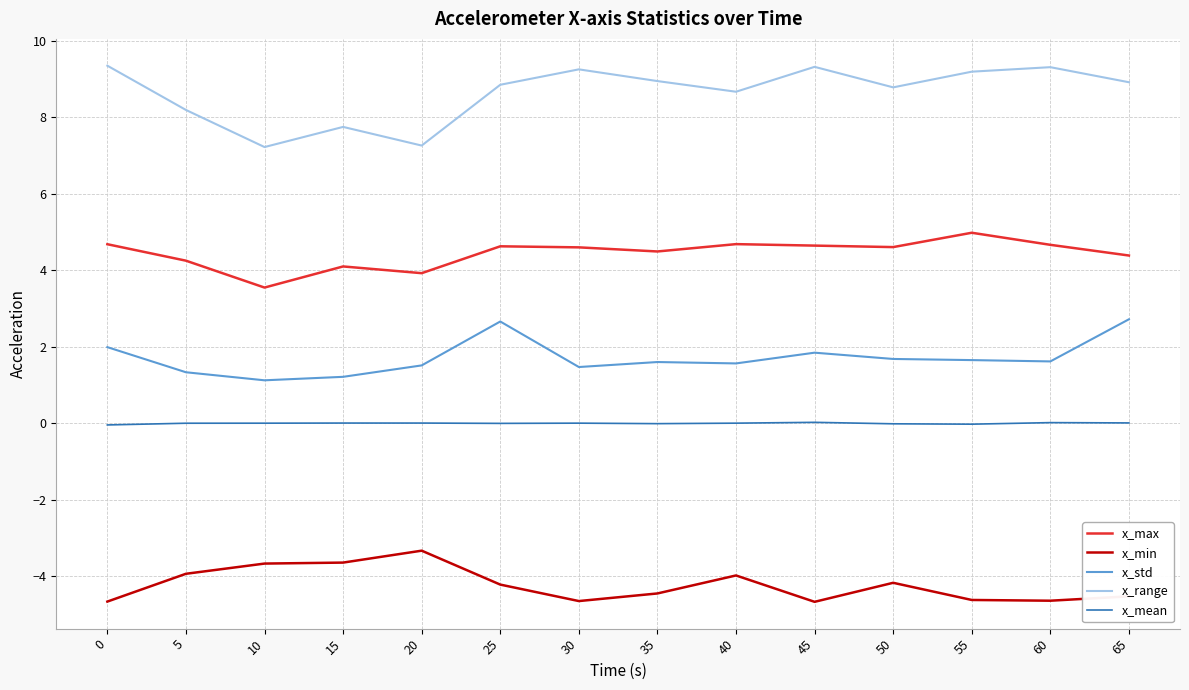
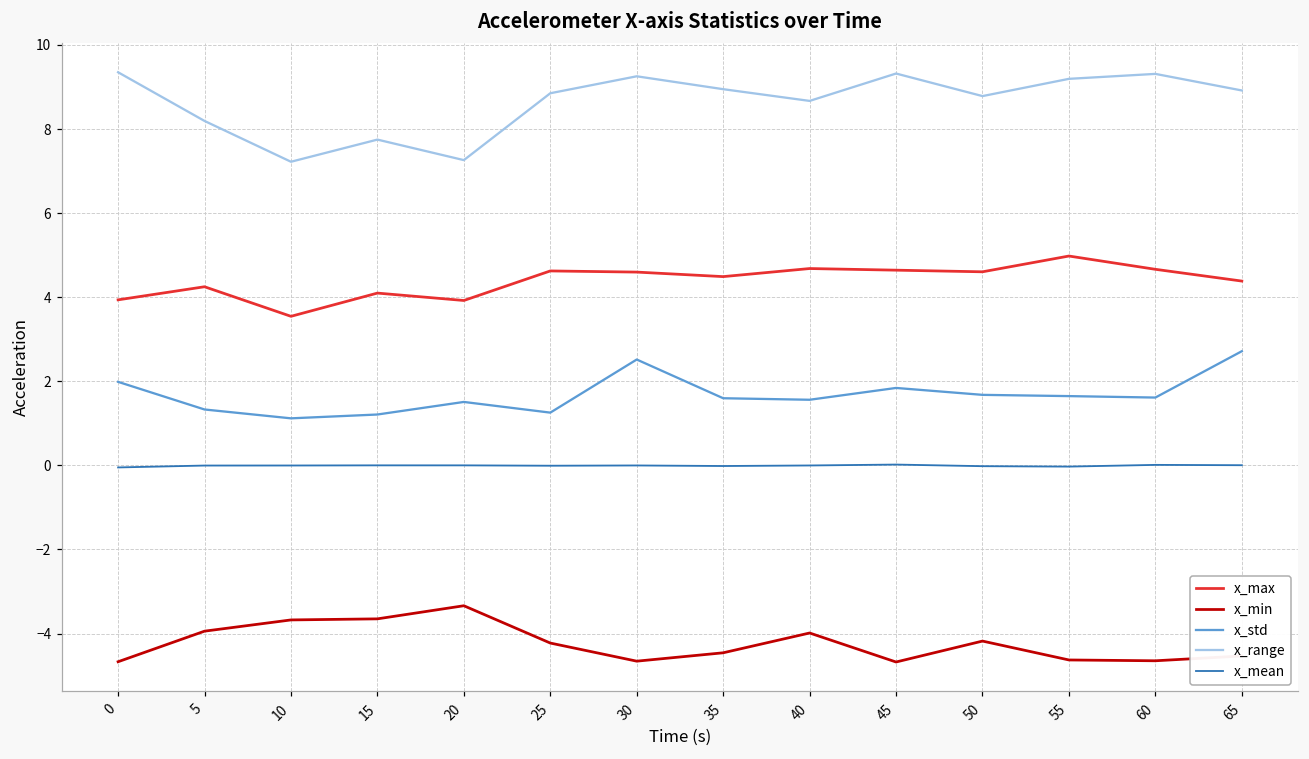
  {
    "x_max": {
-     "0": 4.7,
+     "0": 3.9,
      "5": 4.2,
      "10": 3.5,
      "15": 4.1,
      "20": 3.9,
      "25": 4.6,
      "30": 4.6,
      "35": 4.5,
      "40": 4.7,
      "45": 4.6,
      "50": 4.6,
      "55": 5.0,
      "60": 4.7,
      "65": 4.4
    },
    "x_min": {
      "0": -4.7,
      "5": -3.9,
      "10": -3.7,
      "15": -3.7,
      "20": -3.3,
      "25": -4.2,
      "30": -4.7,
      "35": -4.5,
      "40": -4.0,
      "45": -4.7,
      "50": -4.2,
      "55": -4.6,
      "60": -4.6
    },
    "x_std": {
      "0": 2.0,
      "5": 1.3,
      "10": 1.1,
      "15": 1.2,
      "20": 1.5,
-     "25": 2.7,
-     "30": 1.5,
+     "25": 1.3,
+     "30": 2.5,
      "35": 1.6,
      "40": 1.6,
      "45": 1.8,
      "50": 1.7,
      "55": 1.6,
      "60": 1.6,
      "65": 2.7
    },
    "x_range": {
      "0": 9.3,
      "5": 8.2,
      "10": 7.2,
      "15": 7.7,
      "20": 7.3,
      "25": 8.9,
      "30": 9.3,
      "35": 8.9,
      "40": 8.7,
      "45": 9.3,
      "50": 8.8,
      "55": 9.2,
      "60": 9.3,
      "65": 8.9
    },
    "x_mean": {
      "0": 0.0,
      "5": 0.0,
      "10": 0.0,
      "15": 0.0,
      "20": 0.0,
      "25": 0.0,
      "30": 0.0,
      "35": 0.0,
      "40": 0.0,
      "45": 0.0,
      "50": 0.0,
      "55": 0.0,
      "60": 0.0,
      "65": 0.0
    }
  }
